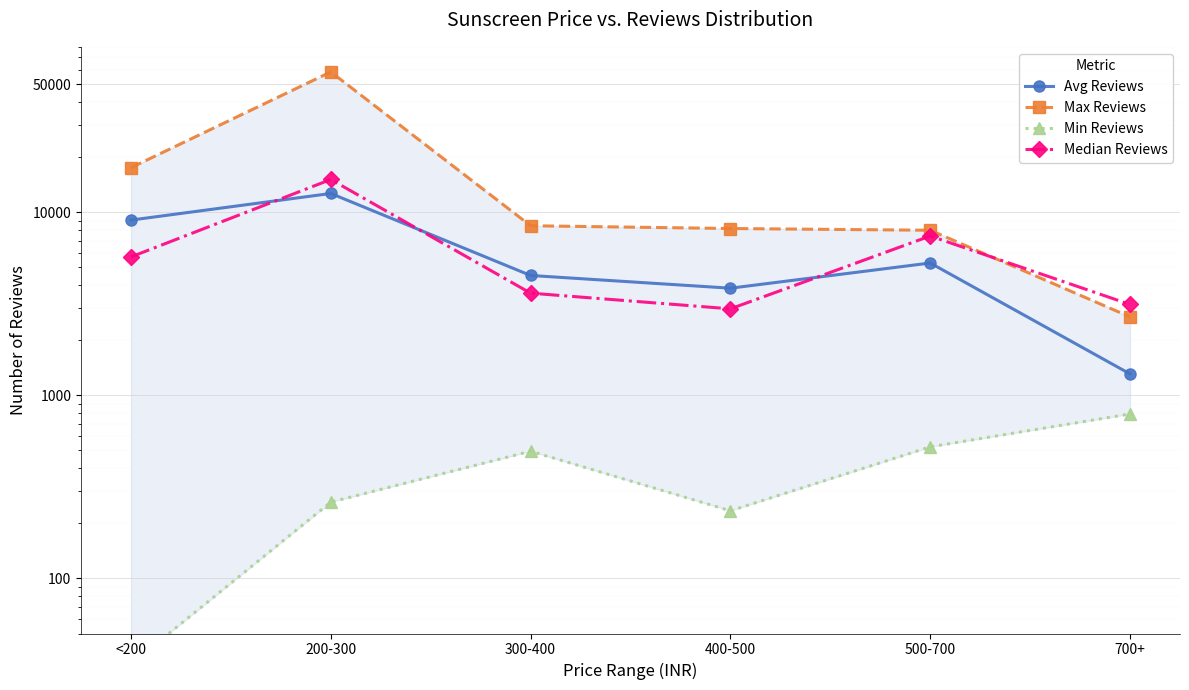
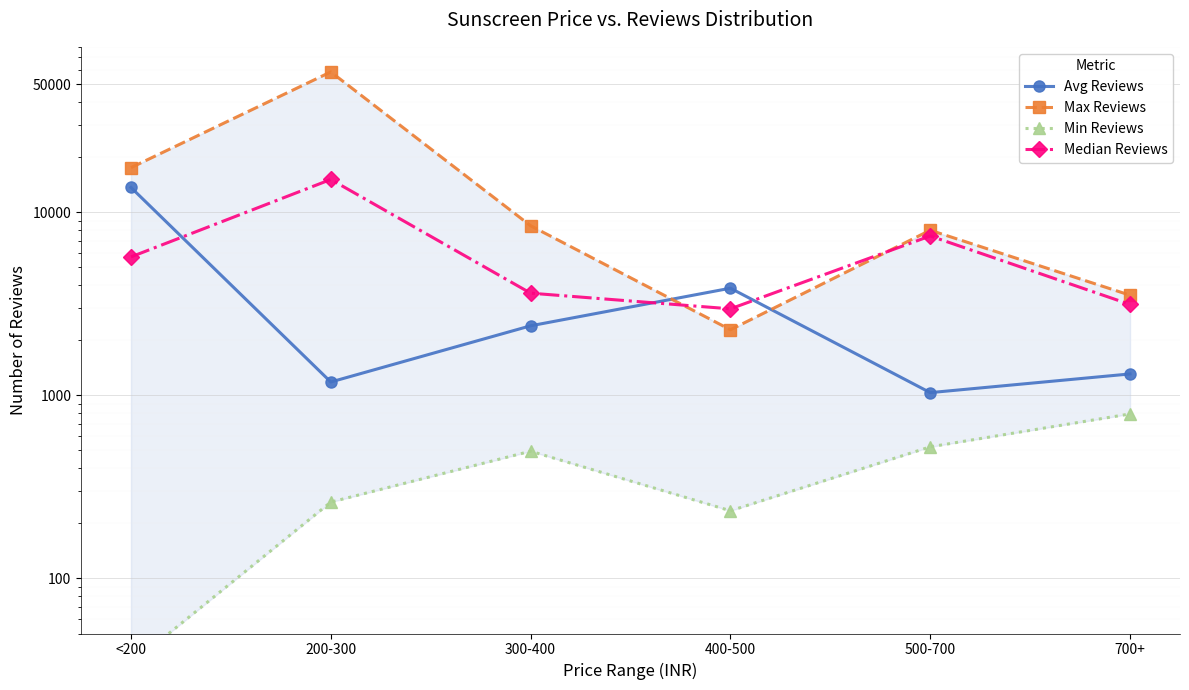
  {
    "Avg Reviews": {
-     "<200": 9000,
-     "200-300": 13000,
-     "300-400": 4500,
+     "<200": 14000,
+     "200-300": 1200,
+     "300-400": 2400,
      "400-500": 3800,
-     "500-700": 5300,
+     "500-700": 1000,
      "700+": 1300
    },
    "Max Reviews": {
      "<200": 18000,
      "200-300": 58000,
      "300-400": 8000,
-     "400-500": 8000,
+     "400-500": 2300,
      "500-700": 8000,
-     "700+": 2700
+     "700+": 3500
    },
    "Min Reviews": {
      "200-300": 260,
      "300-400": 500,
      "400-500": 230,
      "500-700": 520,
      "700+": 790
    },
    "Median Reviews": {
      "<200": 5700,
      "200-300": 15000,
      "300-400": 3600,
      "400-500": 3000,
      "500-700": 7400,
      "700+": 3100
    }
  }
